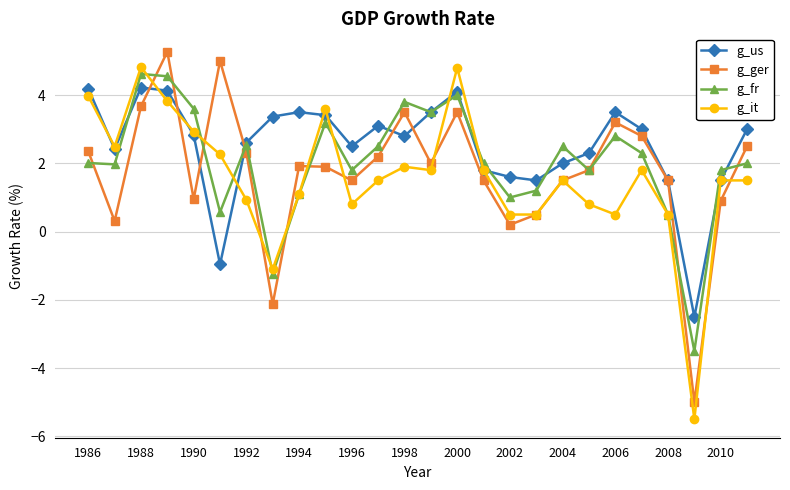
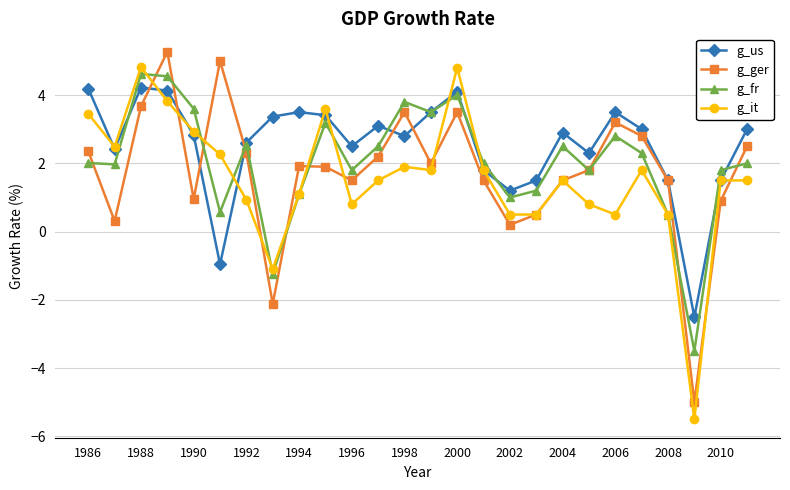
  {
    "g_us": {
      "1986": 4.2,
      "1988": 4.2,
      "1990": 2.8,
      "1994": 3.5,
      "1996": 2.5,
      "1998": 2.8,
      "2000": 4.1,
-     "2002": 1.6,
-     "2004": 2.0,
+     "2002": 1.2,
+     "2004": 2.9,
      "2006": 3.5
    },
    "g_ger": {
      "1986": 2.4,
      "1988": 3.7,
      "1990": 1.0,
      "1992": 2.3,
      "1994": 1.9,
      "1996": 1.5,
      "1998": 3.5,
      "2000": 3.5,
      "2002": 0.2,
      "2006": 3.2,
      "2010": 0.9
    },
    "g_fr": {
      "1986": 2.0,
      "1988": 4.6,
      "1990": 3.6,
      "1996": 1.8,
      "1998": 3.8,
      "2000": 4.0,
      "2002": 1.0,
      "2004": 2.5,
      "2006": 2.8,
      "2010": 1.8
    },
    "g_it": {
-     "1986": 4.0,
+     "1986": 3.5,
      "1988": 4.8,
      "1990": 2.9,
      "1992": 0.9,
      "1996": 0.8,
      "1998": 1.9,
      "2000": 4.8,
      "2002": 0.5,
      "2006": 0.5
    }
  }
